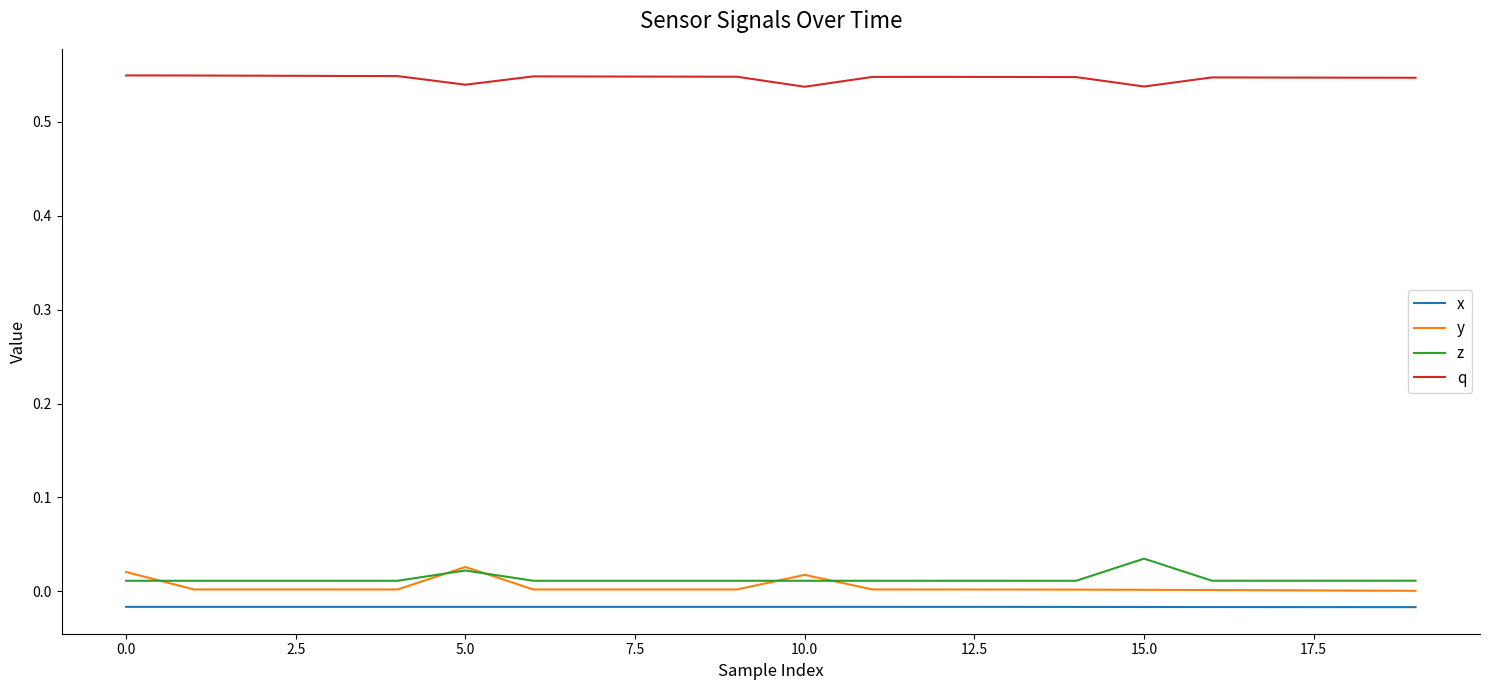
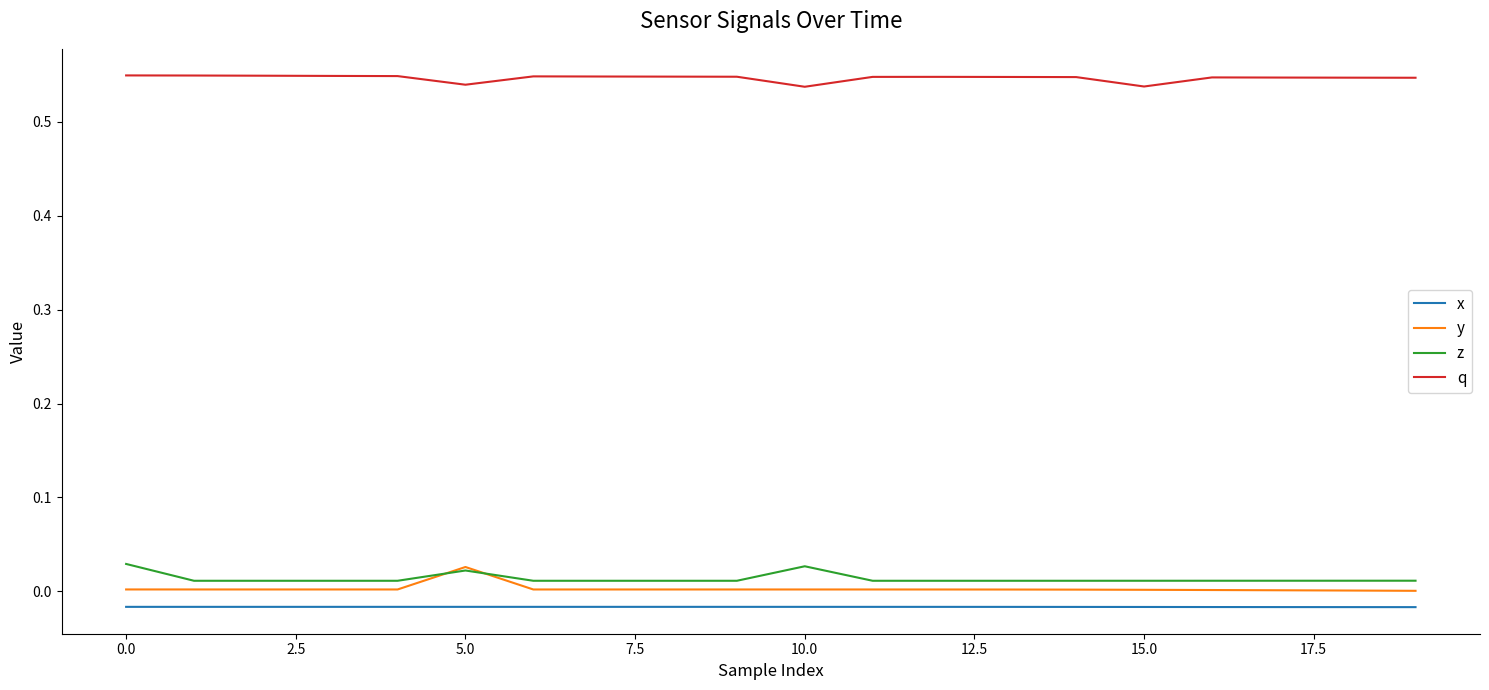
  {
    "x": {
      "0.0": -0.02,
      "5.0": -0.02,
      "10.0": -0.02,
      "15.0": -0.02
    },
    "y": {
-     "0.0": 0.02,
+     "0.0": 0.00,
      "5.0": 0.03,
-     "10.0": 0.02,
+     "10.0": 0.00,
      "15.0": 0.00
    },
    "z": {
-     "0.0": 0.01,
+     "0.0": 0.03,
      "5.0": 0.02,
-     "10.0": 0.01,
-     "15.0": 0.03
+     "10.0": 0.03,
+     "15.0": 0.01
    },
    "q": {
      "0.0": 0.55,
      "5.0": 0.54,
      "10.0": 0.54,
      "15.0": 0.54
    }
  }
